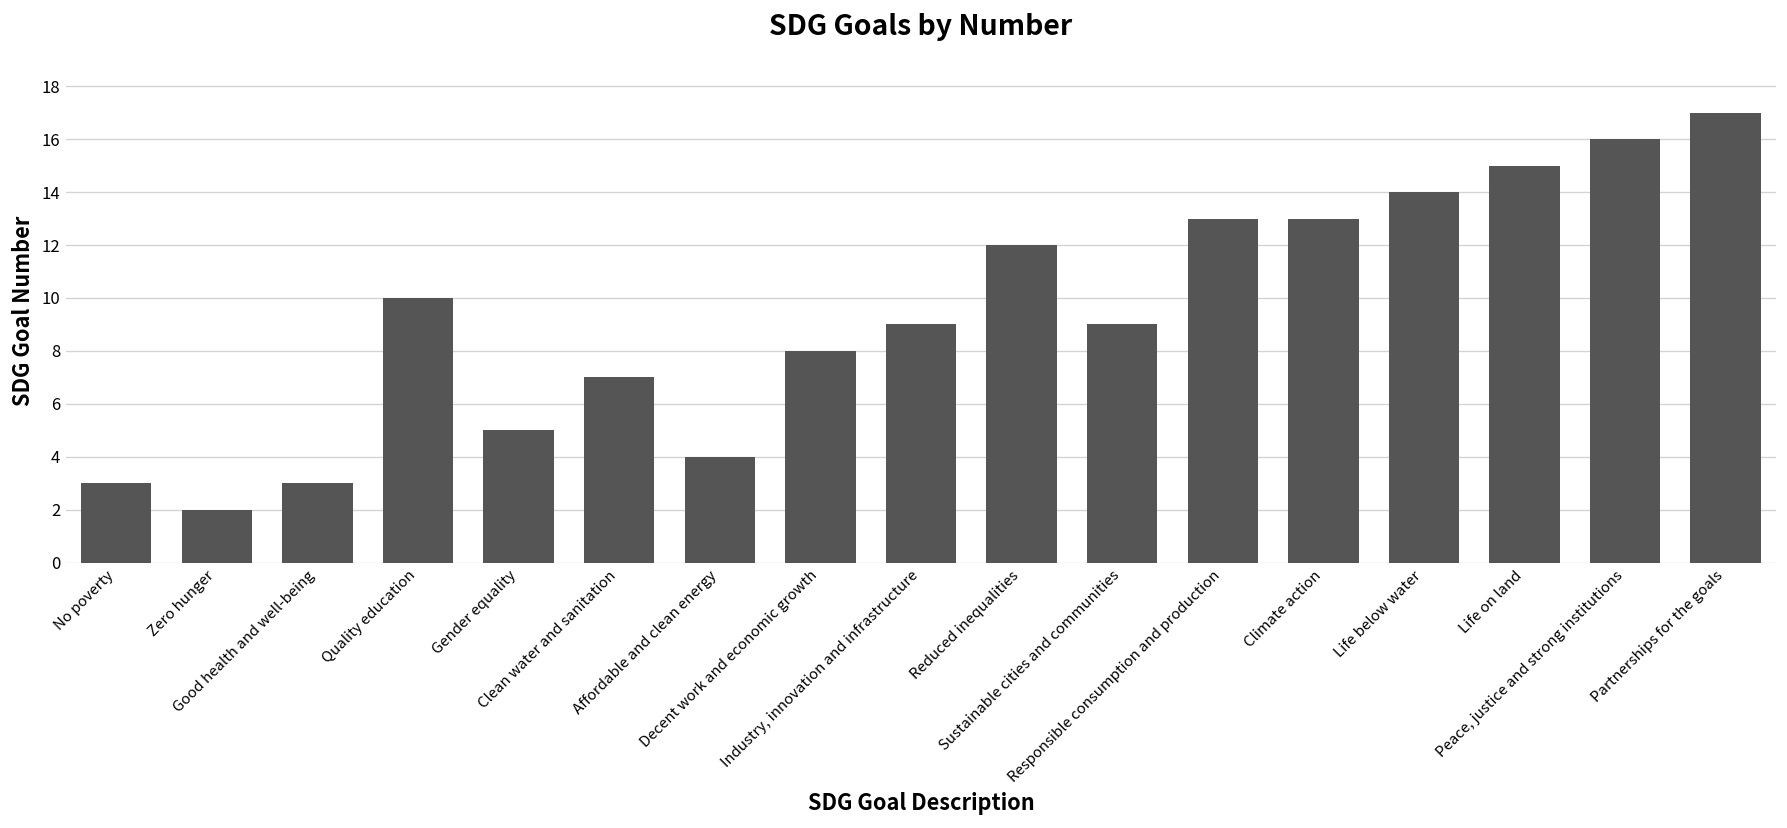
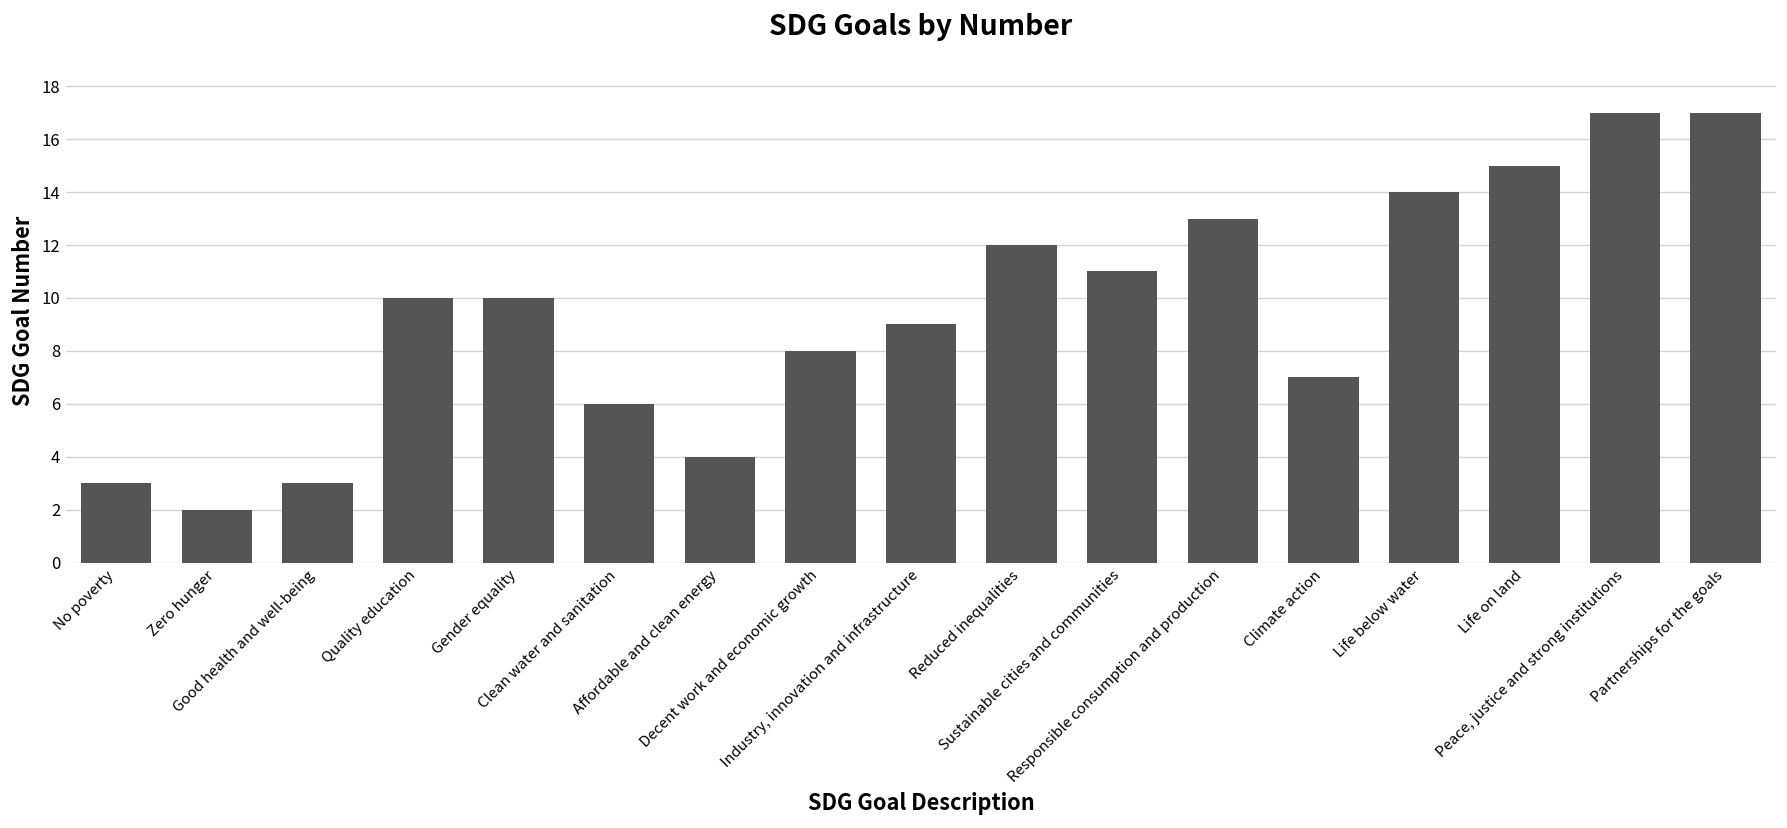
  {
    "No poverty": 3,
    "Zero hunger": 2,
    "Good health and well-being": 3,
    "Quality education": 10,
-   "Gender equality": 5,
-   "Clean water and sanitation": 7,
+   "Gender equality": 10,
+   "Clean water and sanitation": 6,
    "Affordable and clean energy": 4,
    "Decent work and economic growth": 8,
    "Industry, innovation and infrastructure": 9,
    "Reduced inequalities": 12,
-   "Sustainable cities and communities": 9,
+   "Sustainable cities and communities": 11,
    "Responsible consumption and production": 13,
-   "Climate action": 13,
+   "Climate action": 7,
    "Life below water": 14,
    "Life on land": 15,
-   "Peace, justice and strong institutions": 16,
+   "Peace, justice and strong institutions": 17,
    "Partnerships for the goals": 17
  }
